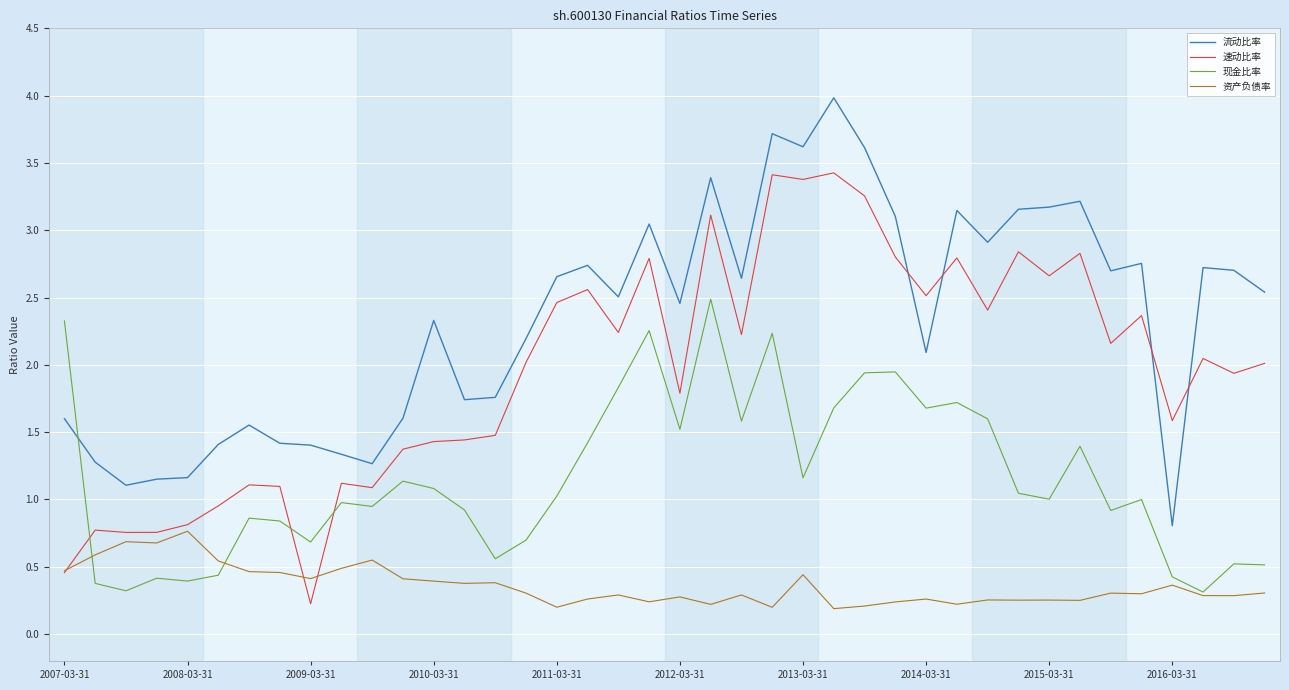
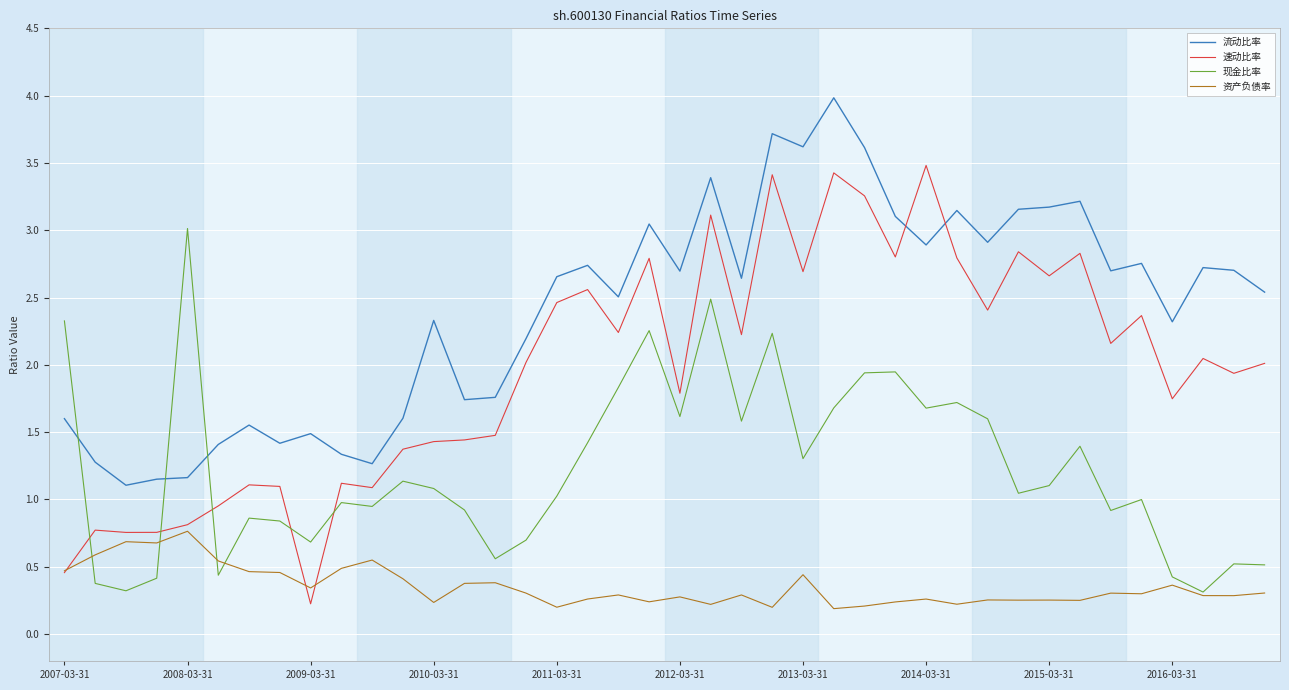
  {
    "流动比率": {
      "2007-03-31": 1.60,
      "2008-03-31": 1.16,
-     "2009-03-31": 1.40,
+     "2009-03-31": 1.49,
      "2010-03-31": 2.33,
      "2011-03-31": 2.65,
-     "2012-03-31": 2.46,
+     "2012-03-31": 2.70,
      "2013-03-31": 3.62,
-     "2014-03-31": 2.09,
+     "2014-03-31": 2.89,
      "2015-03-31": 3.17,
-     "2016-03-31": 0.80
+     "2016-03-31": 2.32
    },
    "速动比率": {
      "2008-03-31": 0.81,
      "2009-03-31": 0.22,
      "2010-03-31": 1.43,
      "2011-03-31": 2.46,
      "2012-03-31": 1.79,
-     "2013-03-31": 3.38,
-     "2014-03-31": 2.51,
+     "2013-03-31": 2.69,
+     "2014-03-31": 3.48,
      "2015-03-31": 2.66,
-     "2016-03-31": 1.59
+     "2016-03-31": 1.75
    },
    "现金比率": {
      "2007-03-31": 2.33,
-     "2008-03-31": 0.39,
+     "2008-03-31": 3.01,
      "2009-03-31": 0.68,
      "2010-03-31": 1.08,
      "2011-03-31": 1.02,
-     "2012-03-31": 1.52,
-     "2013-03-31": 1.16,
+     "2012-03-31": 1.62,
+     "2013-03-31": 1.30,
      "2014-03-31": 1.68,
-     "2015-03-31": 1.00,
+     "2015-03-31": 1.10,
      "2016-03-31": 0.42
    },
    "资产负债率": {
      "2008-03-31": 0.76,
-     "2009-03-31": 0.41,
-     "2010-03-31": 0.39,
+     "2009-03-31": 0.34,
+     "2010-03-31": 0.23,
      "2011-03-31": 0.20,
      "2012-03-31": 0.28,
      "2013-03-31": 0.44,
      "2014-03-31": 0.26,
      "2015-03-31": 0.25,
      "2016-03-31": 0.36
    }
  }
